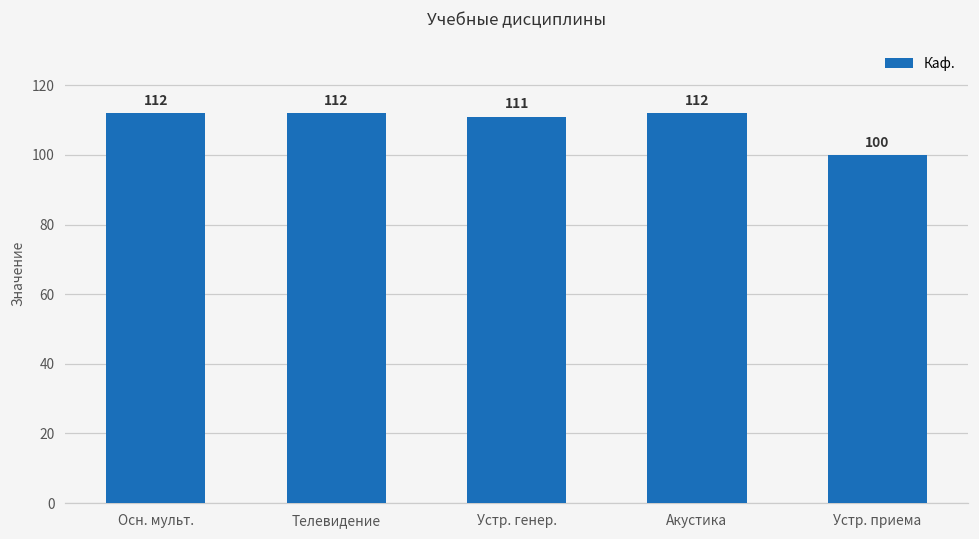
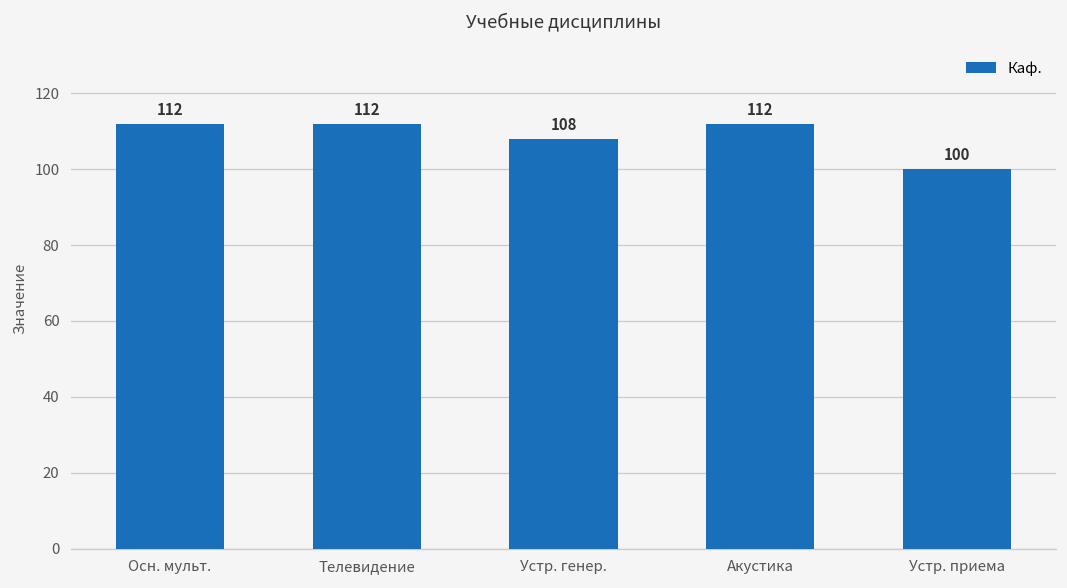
  {
    "Осн. мульт.": 112,
    "Телевидение": 112,
-   "Устр. генер.": 111,
+   "Устр. генер.": 108,
    "Акустика": 112,
    "Устр. приема": 100
  }
